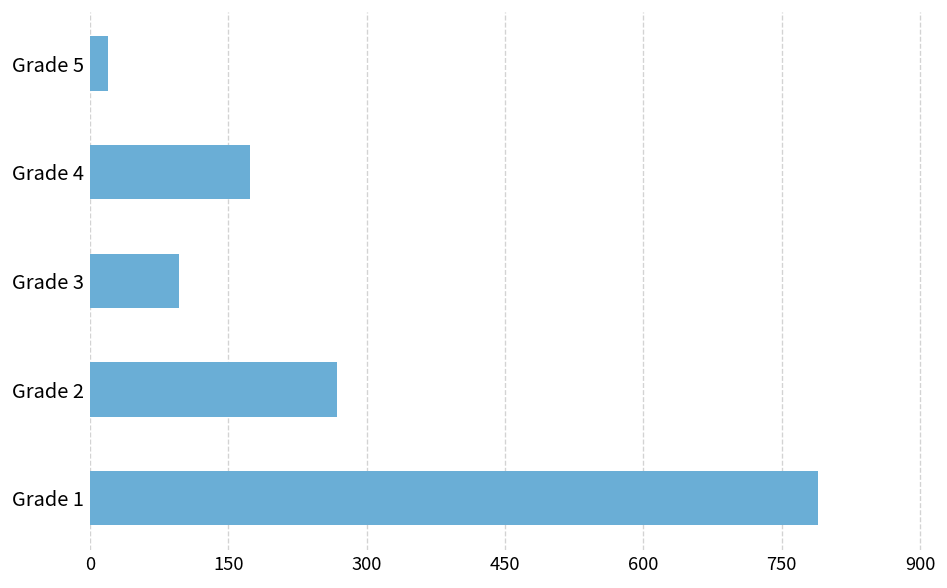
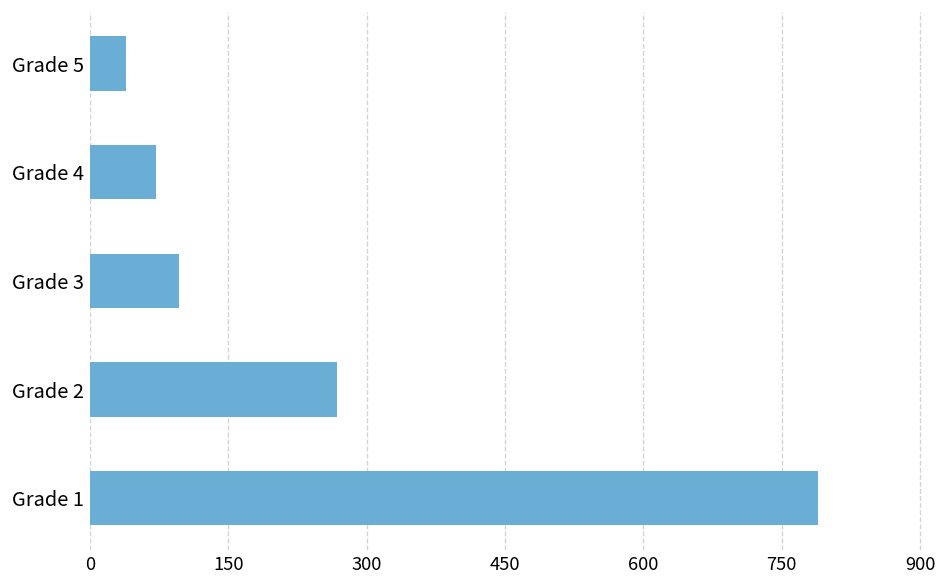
  {
-   "Grade 5": 20,
-   "Grade 4": 170,
+   "Grade 5": 40,
+   "Grade 4": 70,
    "Grade 3": 100,
    "Grade 2": 270,
    "Grade 1": 790
  }
